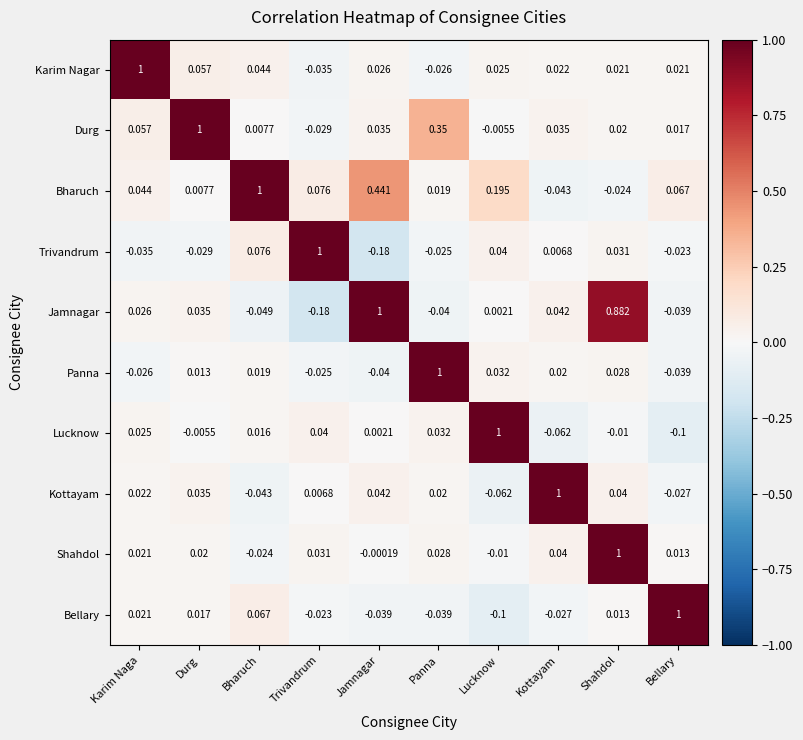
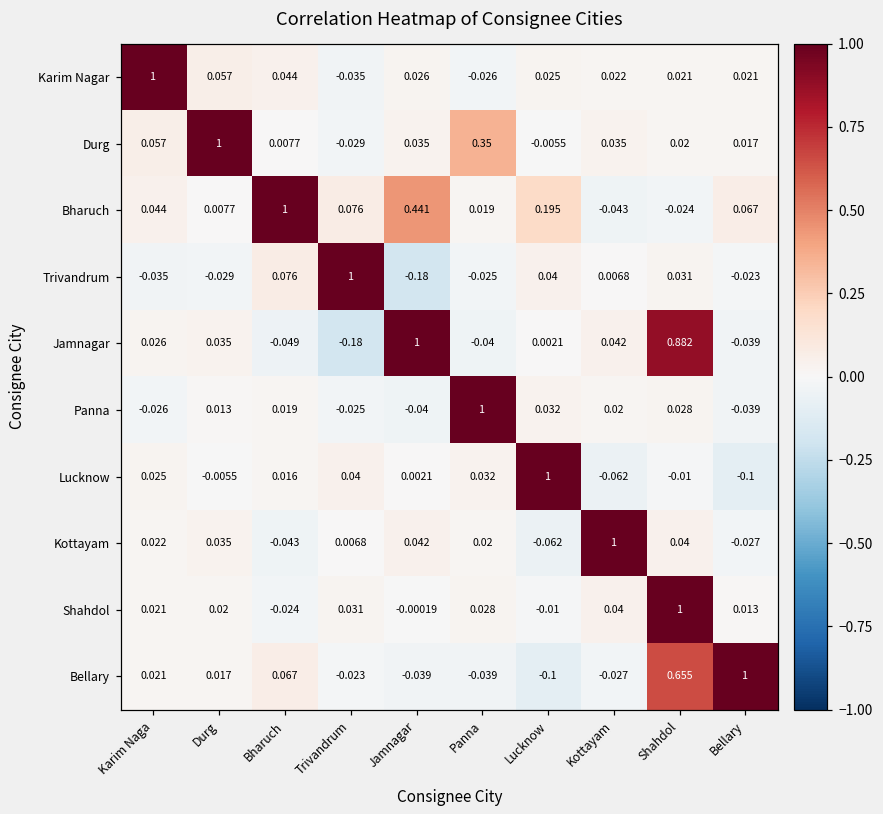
  {
    "Karim Nagar": {
      "Karim Naga": 1,
      "Durg": 0.057,
      "Bharuch": 0.044,
      "Trivandrum": -0.035,
      "Jamnagar": 0.026,
      "Panna": -0.026,
      "Lucknow": 0.025,
      "Kottayam": 0.022,
      "Shahdol": 0.021,
      "Bellary": 0.021
    },
    "Durg": {
      "Karim Naga": 0.057,
      "Durg": 1,
      "Bharuch": 0.0077,
      "Trivandrum": -0.029,
      "Jamnagar": 0.035,
      "Panna": 0.35,
      "Lucknow": -0.0055,
      "Kottayam": 0.035,
      "Shahdol": 0.02,
      "Bellary": 0.017
    },
    "Bharuch": {
      "Karim Naga": 0.044,
      "Durg": 0.0077,
      "Bharuch": 1,
      "Trivandrum": 0.076,
      "Jamnagar": 0.441,
      "Panna": 0.019,
      "Lucknow": 0.195,
      "Kottayam": -0.043,
      "Shahdol": -0.024,
      "Bellary": 0.067
    },
    "Trivandrum": {
      "Karim Naga": -0.035,
      "Durg": -0.029,
      "Bharuch": 0.076,
      "Trivandrum": 1,
      "Jamnagar": -0.18,
      "Panna": -0.025,
      "Lucknow": 0.04,
      "Kottayam": 0.0068,
      "Shahdol": 0.031,
      "Bellary": -0.023
    },
    "Jamnagar": {
      "Karim Naga": 0.026,
      "Durg": 0.035,
      "Bharuch": -0.049,
      "Trivandrum": -0.18,
      "Jamnagar": 1,
      "Panna": -0.04,
      "Lucknow": 0.0021,
      "Kottayam": 0.042,
      "Shahdol": 0.882,
      "Bellary": -0.039
    },
    "Panna": {
      "Karim Naga": -0.026,
      "Durg": 0.013,
      "Bharuch": 0.019,
      "Trivandrum": -0.025,
      "Jamnagar": -0.04,
      "Panna": 1,
      "Lucknow": 0.032,
      "Kottayam": 0.02,
      "Shahdol": 0.028,
      "Bellary": -0.039
    },
    "Lucknow": {
      "Karim Naga": 0.025,
      "Durg": -0.0055,
      "Bharuch": 0.016,
      "Trivandrum": 0.04,
      "Jamnagar": 0.0021,
      "Panna": 0.032,
      "Lucknow": 1,
      "Kottayam": -0.062,
      "Shahdol": -0.01,
      "Bellary": -0.1
    },
    "Kottayam": {
      "Karim Naga": 0.022,
      "Durg": 0.035,
      "Bharuch": -0.043,
      "Trivandrum": 0.0068,
      "Jamnagar": 0.042,
      "Panna": 0.02,
      "Lucknow": -0.062,
      "Kottayam": 1,
      "Shahdol": 0.04,
      "Bellary": -0.027
    },
    "Shahdol": {
      "Karim Naga": 0.021,
      "Durg": 0.02,
      "Bharuch": -0.024,
      "Trivandrum": 0.031,
      "Jamnagar": -0.00019,
      "Panna": 0.028,
      "Lucknow": -0.01,
      "Kottayam": 0.04,
      "Shahdol": 1,
      "Bellary": 0.013
    },
    "Bellary": {
      "Karim Naga": 0.021,
      "Durg": 0.017,
      "Bharuch": 0.067,
      "Trivandrum": -0.023,
      "Jamnagar": -0.039,
      "Panna": -0.039,
      "Lucknow": -0.1,
      "Kottayam": -0.027,
-     "Shahdol": 0.013,
+     "Shahdol": 0.655,
      "Bellary": 1
    }
  }
